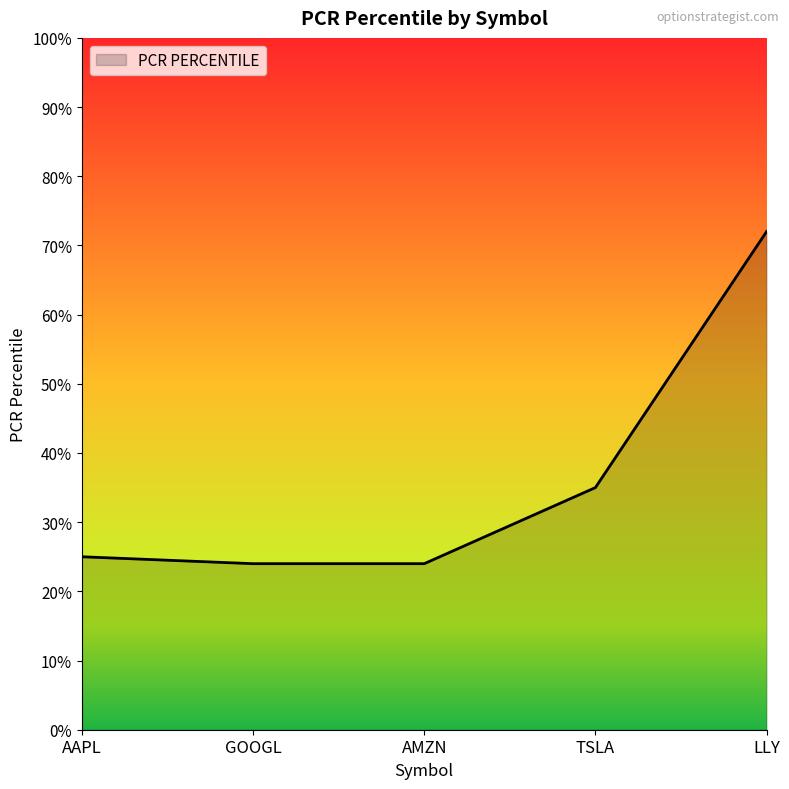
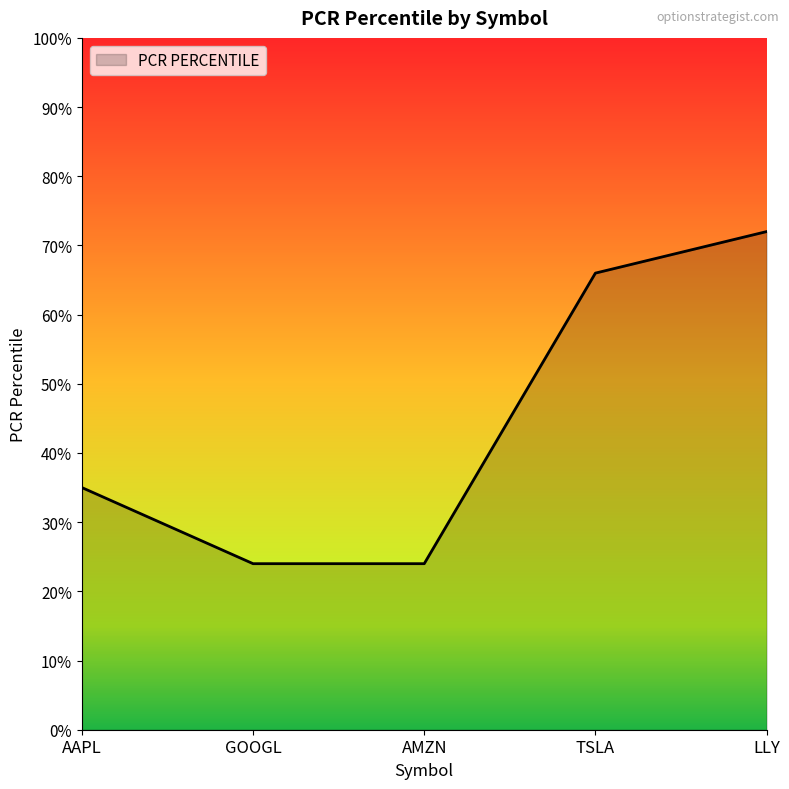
  {
-   "AAPL": "25%",
+   "AAPL": "35%",
    "GOOGL": "24%",
    "AMZN": "24%",
-   "TSLA": "35%",
+   "TSLA": "66%",
    "LLY": "72%"
  }
